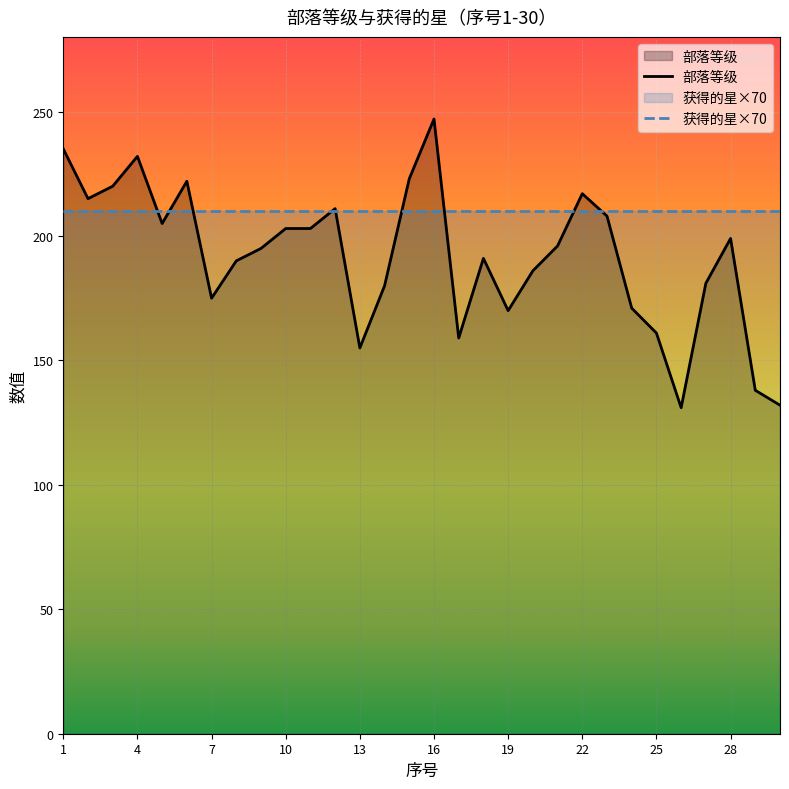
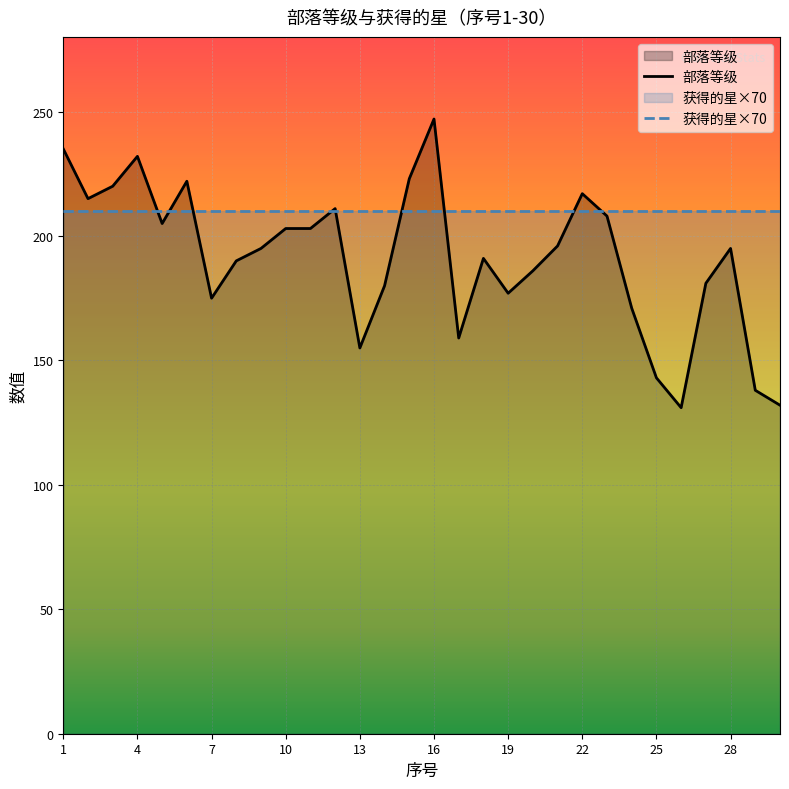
  {
    "部落等级": {
      "1": 235,
      "4": 232,
      "7": 175,
      "10": 203,
      "13": 155,
      "16": 247,
-     "19": 170,
+     "19": 177,
      "22": 217,
-     "25": 161,
-     "28": 199
+     "25": 143,
+     "28": 195
    },
    "获得的星×70": {
      "1": 210,
      "4": 210,
      "7": 210,
      "10": 210,
      "13": 210,
      "16": 210,
      "19": 210,
      "22": 210,
      "25": 210,
      "28": 210
    }
  }
